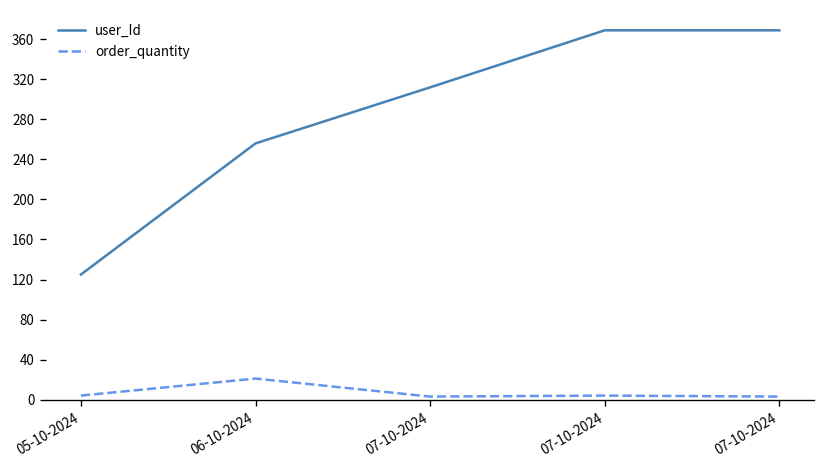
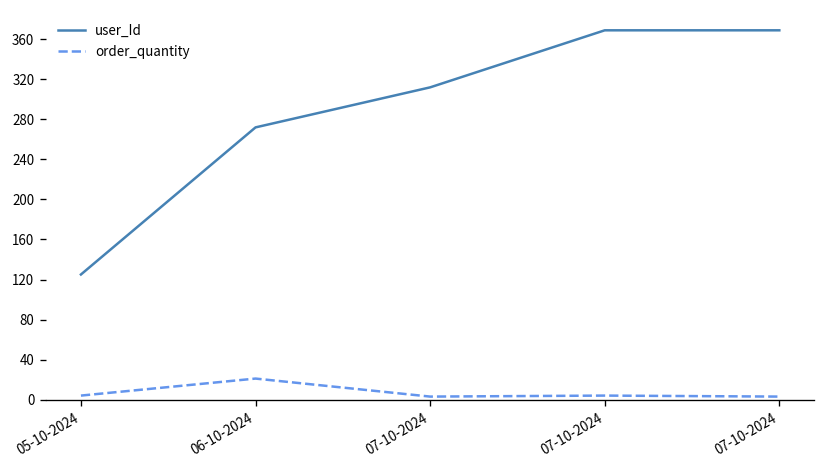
  {
    "user_Id": {
      "05-10-2024": 130,
-     "06-10-2024": 260
+     "06-10-2024": 270
    },
    "order_quantity": {
      "05-10-2024": 0,
      "06-10-2024": 20
    }
  }
